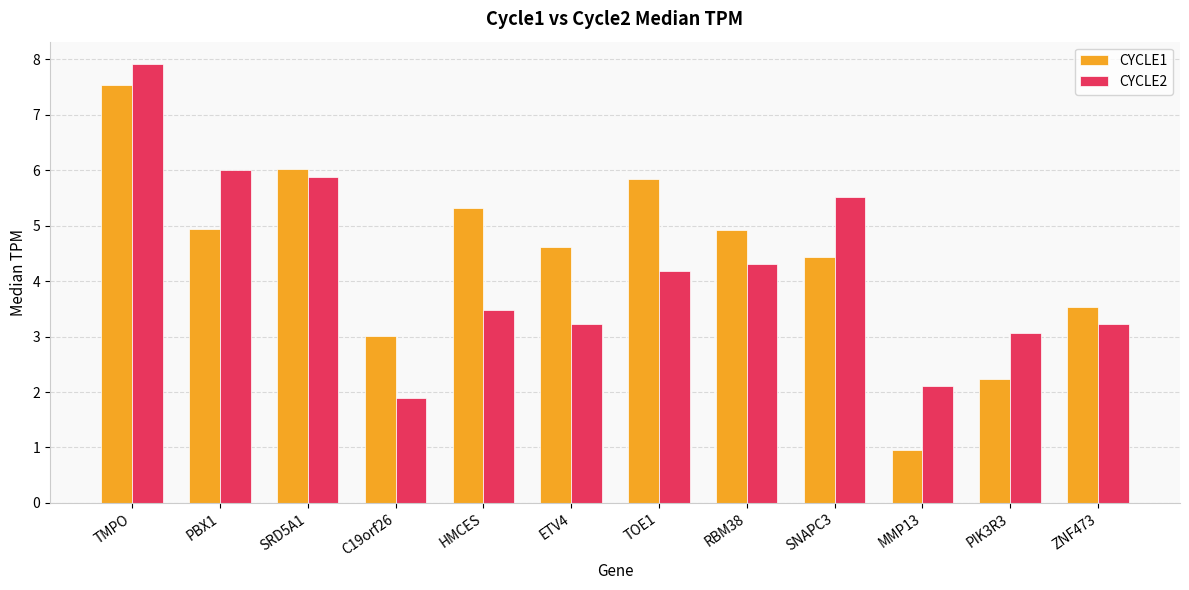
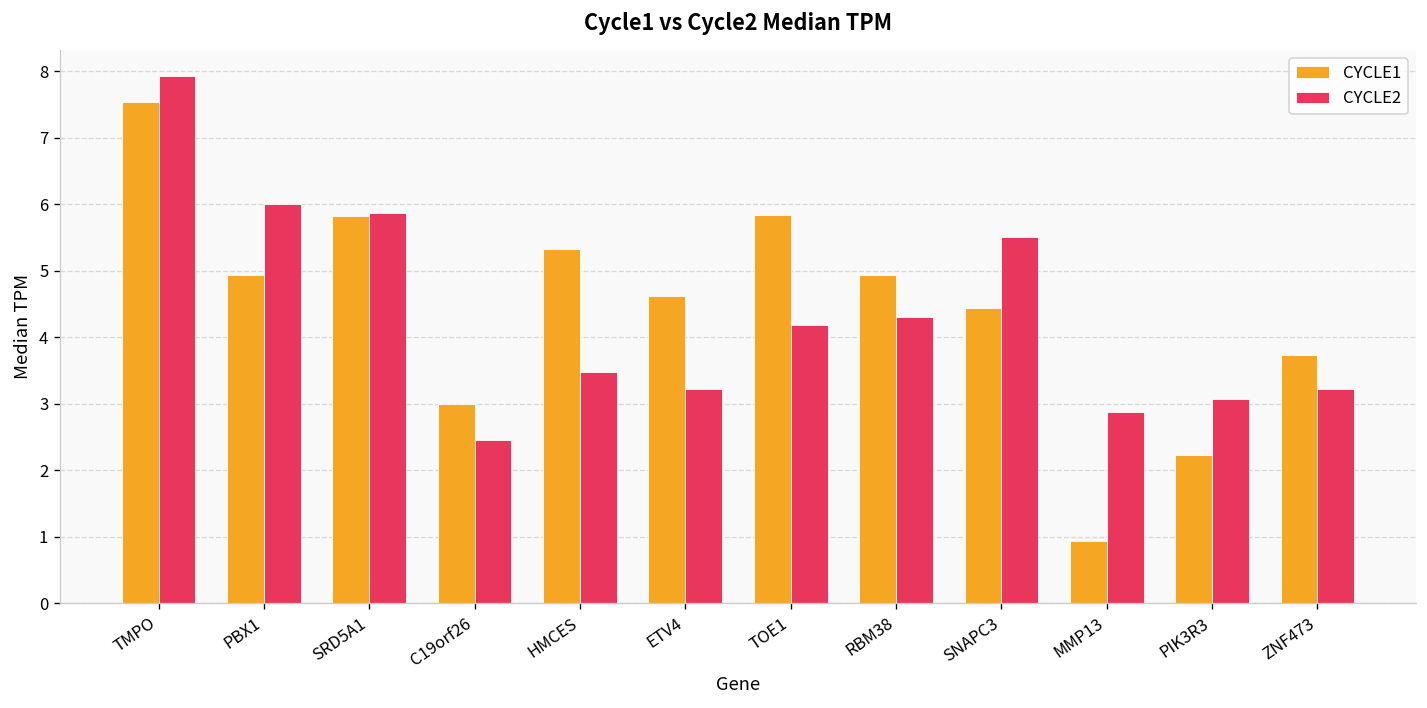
  {
    "CYCLE1": {
      "TMPO": 7.5,
      "PBX1": 4.9,
-     "SRD5A1": 6.0,
+     "SRD5A1": 5.8,
      "C19orf26": 3.0,
      "HMCES": 5.3,
      "ETV4": 4.6,
      "TOE1": 5.8,
      "RBM38": 4.9,
      "SNAPC3": 4.4,
      "MMP13": 0.9,
      "PIK3R3": 2.2,
-     "ZNF473": 3.5
+     "ZNF473": 3.7
    },
    "CYCLE2": {
      "TMPO": 7.9,
      "PBX1": 6.0,
      "SRD5A1": 5.9,
-     "C19orf26": 1.9,
+     "C19orf26": 2.5,
      "HMCES": 3.5,
      "ETV4": 3.2,
      "TOE1": 4.2,
      "RBM38": 4.3,
      "SNAPC3": 5.5,
-     "MMP13": 2.1,
+     "MMP13": 2.9,
      "PIK3R3": 3.1,
      "ZNF473": 3.2
    }
  }
